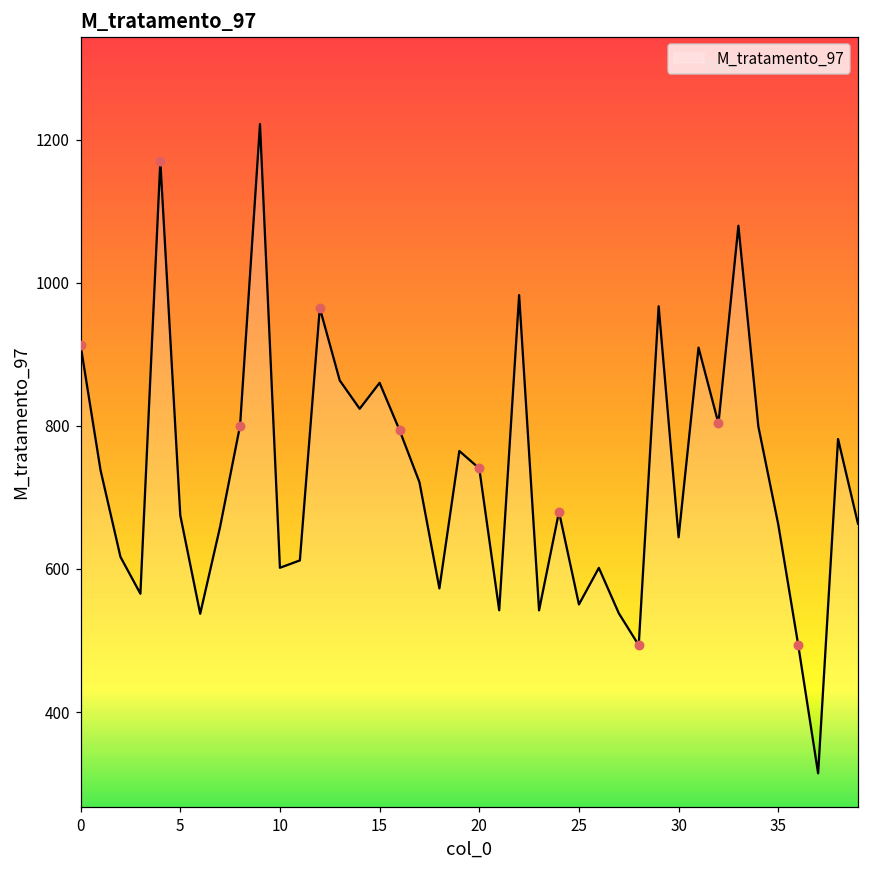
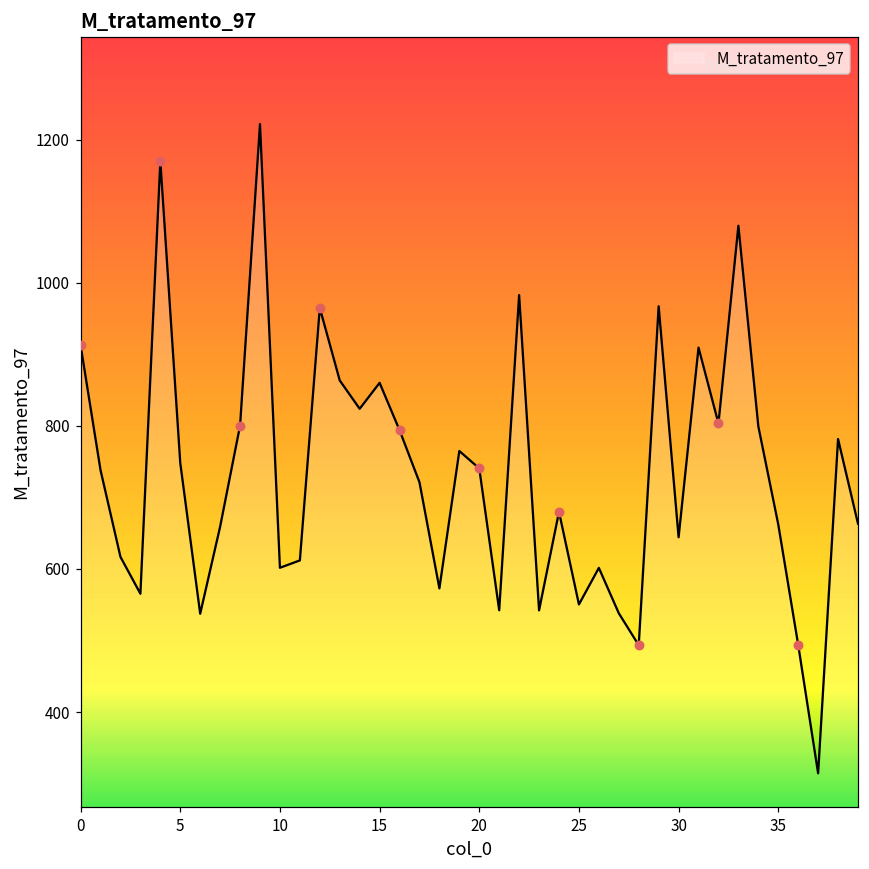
  {
    "M_tratamento_97": {
-     "5": 680,
+     "5": 750,
      "10": 600,
      "15": 860,
      "25": 550,
      "30": 640,
      "35": 660
    }
  }
